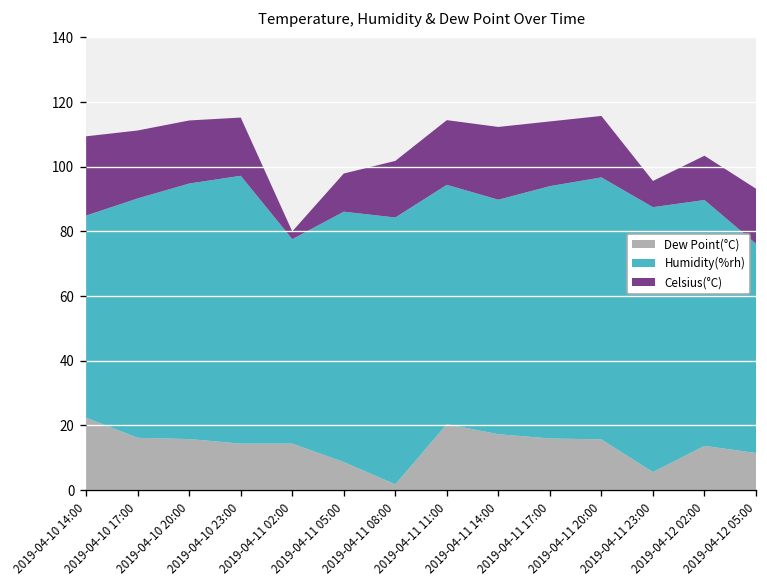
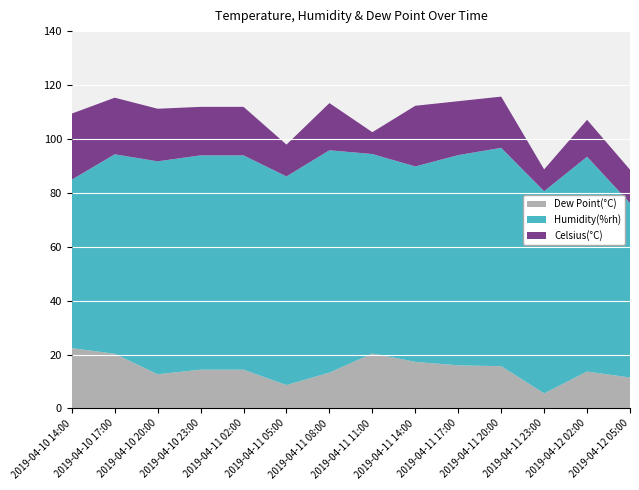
  {
    "Dew Point(°C)": {
-     "2019-04-10 17:00": 16,
-     "2019-04-10 20:00": 16,
-     "2019-04-11 08:00": 2
+     "2019-04-10 17:00": 20,
+     "2019-04-10 20:00": 13,
+     "2019-04-11 08:00": 13
    },
    "Humidity(%rh)": {
-     "2019-04-10 23:00": 83,
-     "2019-04-11 02:00": 63,
-     "2019-04-11 23:00": 82,
-     "2019-04-12 02:00": 76
+     "2019-04-10 23:00": 80,
+     "2019-04-11 02:00": 80,
+     "2019-04-11 23:00": 75,
+     "2019-04-12 02:00": 80
    },
    "Celsius(°C)": {
      "2019-04-10 14:00": 25,
      "2019-04-10 17:00": 21,
      "2019-04-10 20:00": 20,
      "2019-04-10 23:00": 18,
-     "2019-04-11 02:00": 2,
+     "2019-04-11 02:00": 18,
      "2019-04-11 05:00": 12,
      "2019-04-11 08:00": 18,
-     "2019-04-11 11:00": 20,
+     "2019-04-11 11:00": 8,
      "2019-04-11 14:00": 23,
      "2019-04-11 17:00": 20,
      "2019-04-11 20:00": 19,
      "2019-04-11 23:00": 8,
      "2019-04-12 02:00": 14,
-     "2019-04-12 05:00": 17
+     "2019-04-12 05:00": 12
    }
  }
